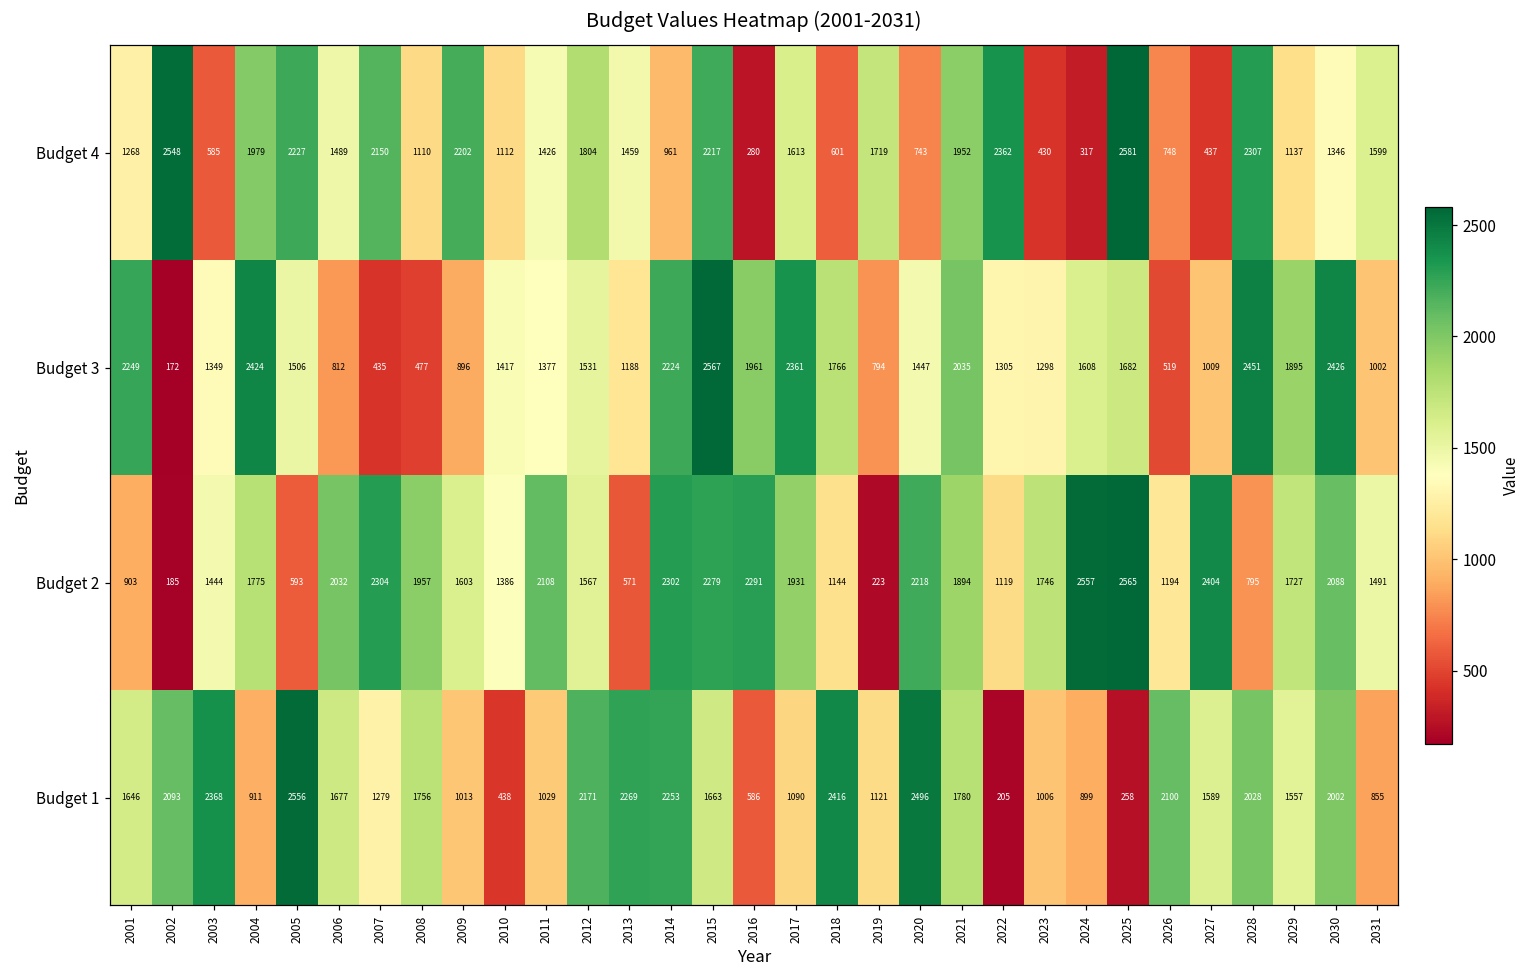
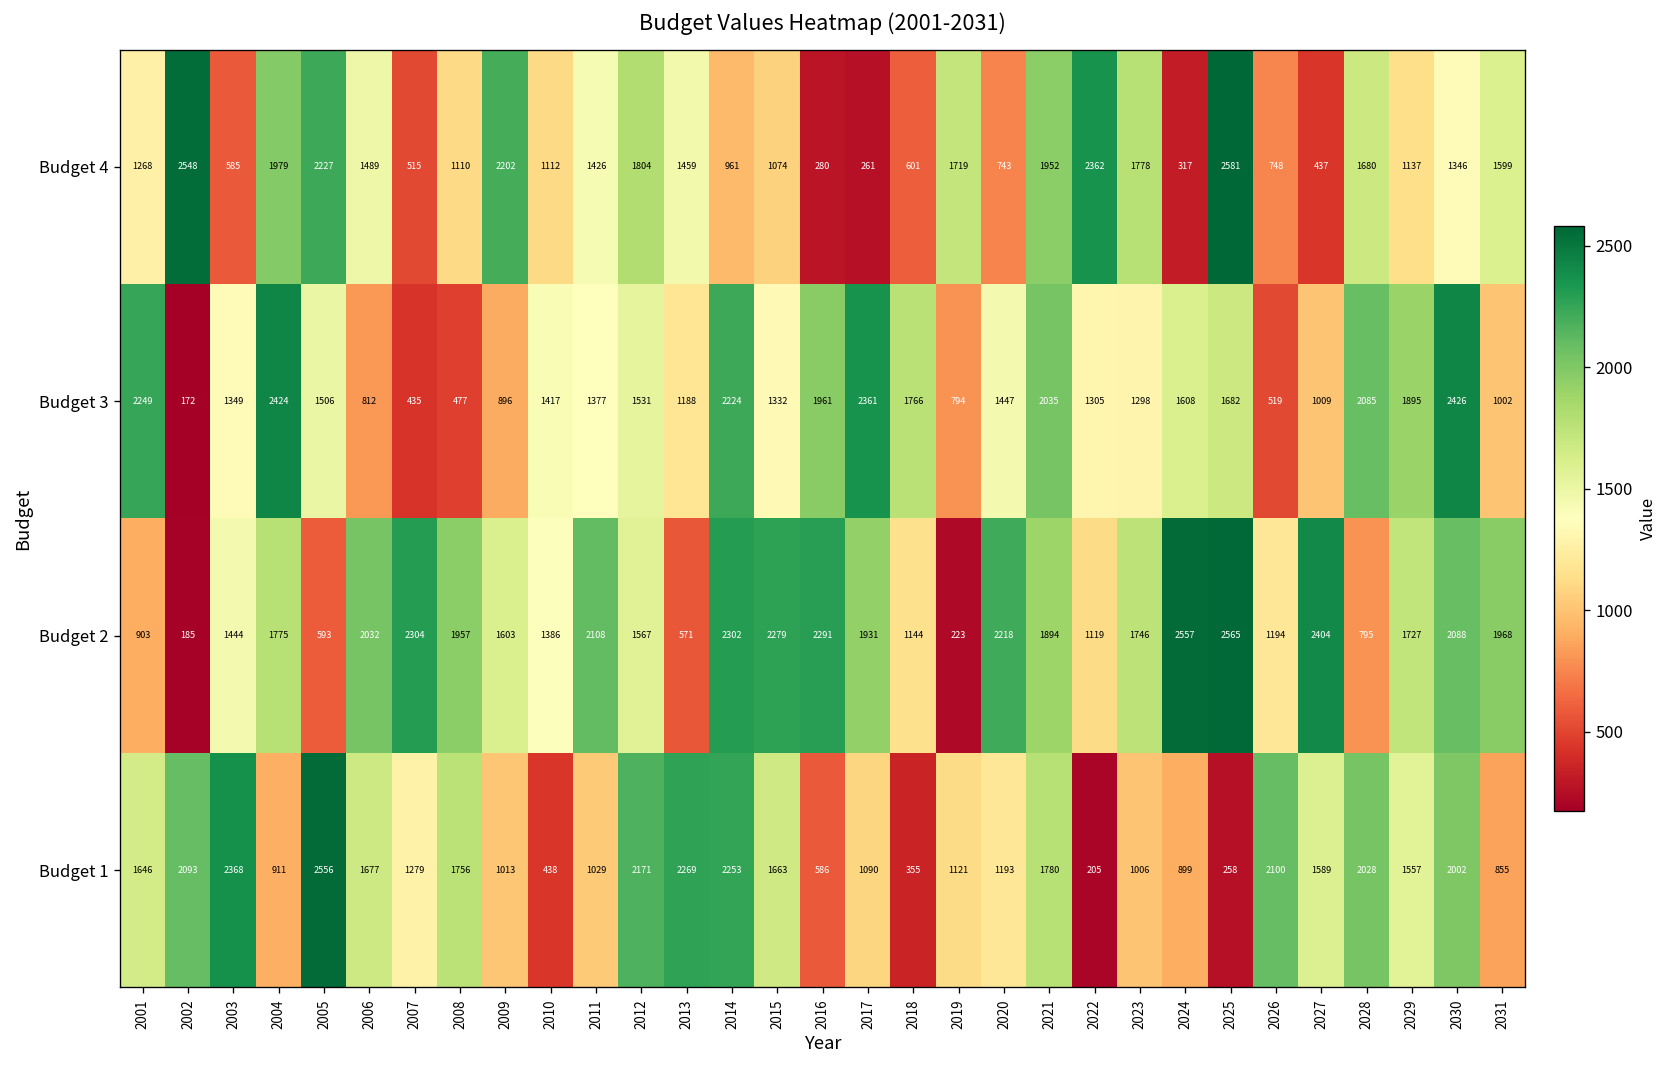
  {
    "Budget 4": {
      "2001": 1268,
      "2002": 2548,
      "2003": 585,
      "2004": 1979,
      "2005": 2227,
      "2006": 1489,
-     "2007": 2150,
+     "2007": 515,
      "2008": 1110,
      "2009": 2202,
      "2010": 1112,
      "2011": 1426,
      "2012": 1804,
      "2013": 1459,
      "2014": 961,
-     "2015": 2217,
+     "2015": 1074,
      "2016": 280,
-     "2017": 1613,
+     "2017": 261,
      "2018": 601,
      "2019": 1719,
      "2020": 743,
      "2021": 1952,
      "2022": 2362,
-     "2023": 430,
+     "2023": 1778,
      "2024": 317,
      "2025": 2581,
      "2026": 748,
      "2027": 437,
-     "2028": 2307,
+     "2028": 1680,
      "2029": 1137,
      "2030": 1346,
      "2031": 1599
    },
    "Budget 3": {
      "2001": 2249,
      "2002": 172,
      "2003": 1349,
      "2004": 2424,
      "2005": 1506,
      "2006": 812,
      "2007": 435,
      "2008": 477,
      "2009": 896,
      "2010": 1417,
      "2011": 1377,
      "2012": 1531,
      "2013": 1188,
      "2014": 2224,
-     "2015": 2567,
+     "2015": 1332,
      "2016": 1961,
      "2017": 2361,
      "2018": 1766,
      "2019": 794,
      "2020": 1447,
      "2021": 2035,
      "2022": 1305,
      "2023": 1298,
      "2024": 1608,
      "2025": 1682,
      "2026": 519,
      "2027": 1009,
-     "2028": 2451,
+     "2028": 2085,
      "2029": 1895,
      "2030": 2426,
      "2031": 1002
    },
    "Budget 2": {
      "2001": 903,
      "2002": 185,
      "2003": 1444,
      "2004": 1775,
      "2005": 593,
      "2006": 2032,
      "2007": 2304,
      "2008": 1957,
      "2009": 1603,
      "2010": 1386,
      "2011": 2108,
      "2012": 1567,
      "2013": 571,
      "2014": 2302,
      "2015": 2279,
      "2016": 2291,
      "2017": 1931,
      "2018": 1144,
      "2019": 223,
      "2020": 2218,
      "2021": 1894,
      "2022": 1119,
      "2023": 1746,
      "2024": 2557,
      "2025": 2565,
      "2026": 1194,
      "2027": 2404,
      "2028": 795,
      "2029": 1727,
      "2030": 2088,
-     "2031": 1491
+     "2031": 1968
    },
    "Budget 1": {
      "2001": 1646,
      "2002": 2093,
      "2003": 2368,
      "2004": 911,
      "2005": 2556,
      "2006": 1677,
      "2007": 1279,
      "2008": 1756,
      "2009": 1013,
      "2010": 438,
      "2011": 1029,
      "2012": 2171,
      "2013": 2269,
      "2014": 2253,
      "2015": 1663,
      "2016": 586,
      "2017": 1090,
-     "2018": 2416,
+     "2018": 355,
      "2019": 1121,
-     "2020": 2496,
+     "2020": 1193,
      "2021": 1780,
      "2022": 205,
      "2023": 1006,
      "2024": 899,
      "2025": 258,
      "2026": 2100,
      "2027": 1589,
      "2028": 2028,
      "2029": 1557,
      "2030": 2002,
      "2031": 855
    }
  }
